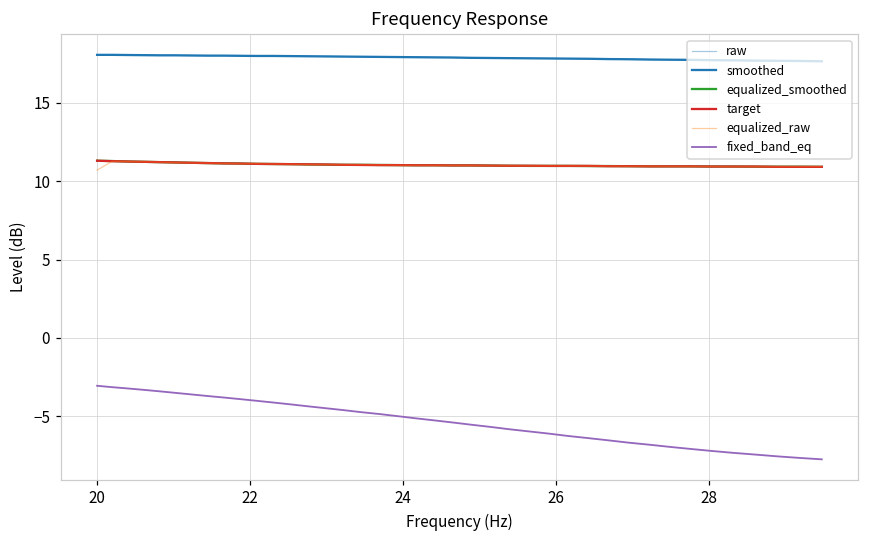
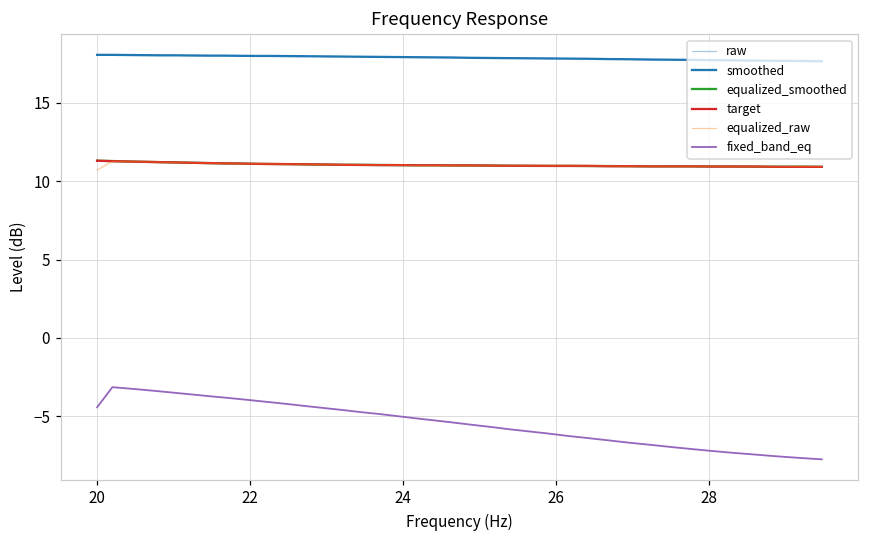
  {
    "equalized_raw": {
      "20": 10.7
    },
    "fixed_band_eq": {
-     "20": -3.1
+     "20": -4.4
    }
  }
